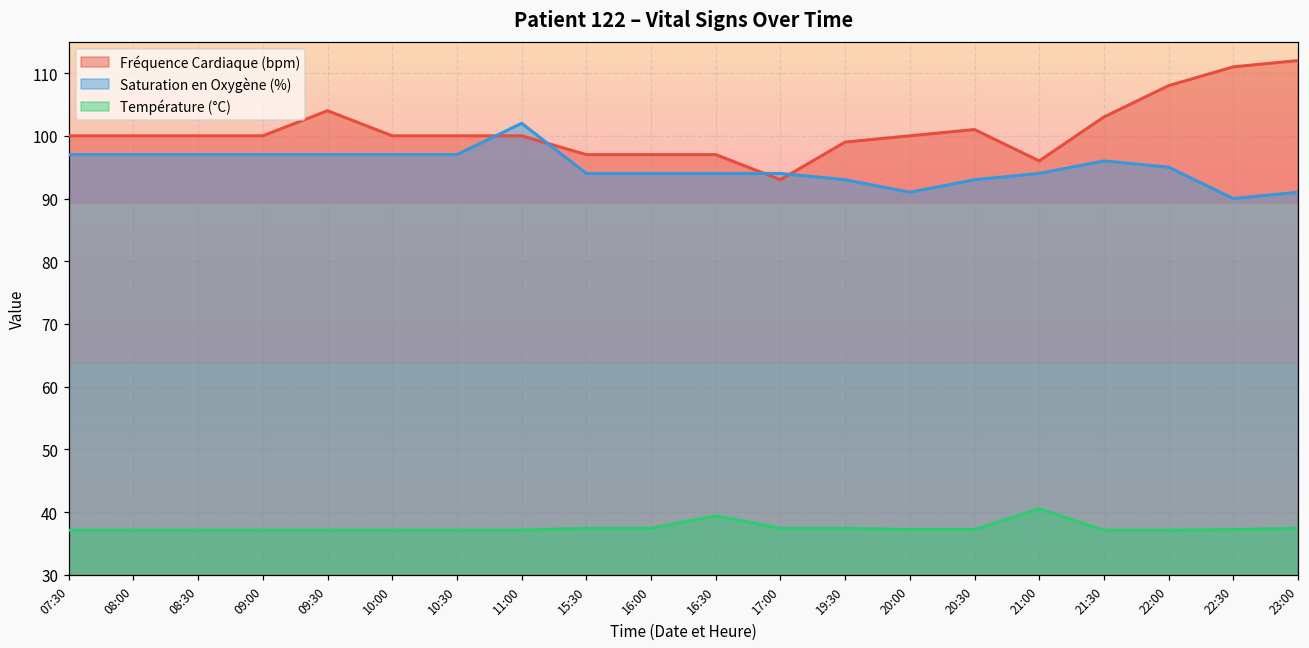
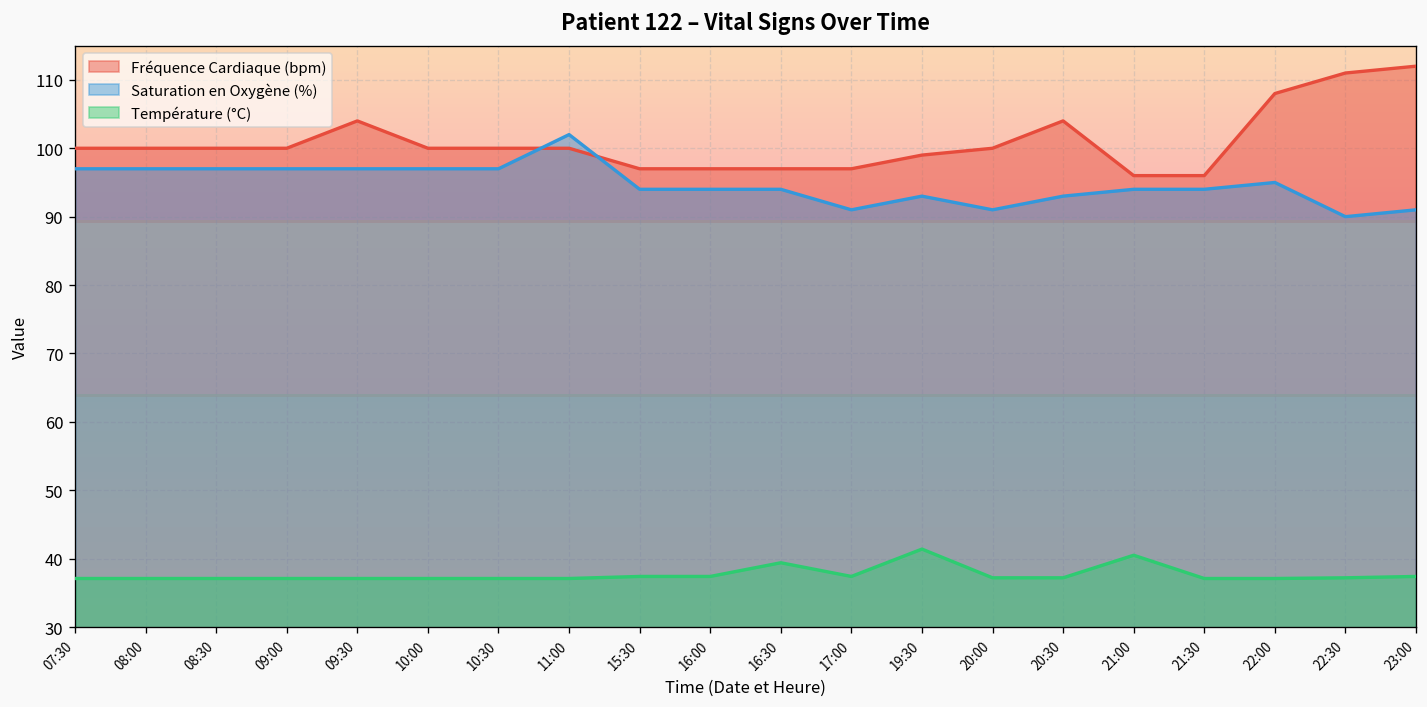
  {
    "Fréquence Cardiaque (bpm)": {
      "07:30": 100,
      "08:00": 100,
      "08:30": 100,
      "09:00": 100,
      "09:30": 104,
      "10:00": 100,
      "10:30": 100,
      "11:00": 100,
      "15:30": 97,
      "16:00": 97,
      "16:30": 97,
-     "17:00": 93,
+     "17:00": 97,
      "19:30": 99,
      "20:00": 100,
-     "20:30": 101,
+     "20:30": 104,
      "21:00": 96,
-     "21:30": 103,
+     "21:30": 96,
      "22:00": 108,
      "22:30": 111,
      "23:00": 112
    },
    "Saturation en Oxygène (%)": {
      "07:30": 97,
      "08:00": 97,
      "08:30": 97,
      "09:00": 97,
      "09:30": 97,
      "10:00": 97,
      "10:30": 97,
      "11:00": 102,
      "15:30": 94,
      "16:00": 94,
      "16:30": 94,
-     "17:00": 94,
+     "17:00": 91,
      "19:30": 93,
      "20:00": 91,
      "20:30": 93,
      "21:00": 94,
-     "21:30": 96,
+     "21:30": 94,
      "22:00": 95,
      "22:30": 90,
      "23:00": 91
    },
    "Température (°C)": {
      "07:30": 37,
      "08:00": 37,
      "08:30": 37,
      "09:00": 37,
      "09:30": 37,
      "10:00": 37,
      "10:30": 37,
      "11:00": 37,
      "15:30": 37,
      "16:00": 37,
      "16:30": 39,
      "17:00": 37,
-     "19:30": 37,
+     "19:30": 41,
      "20:00": 37,
      "20:30": 37,
      "21:00": 41,
      "21:30": 37,
      "22:00": 37,
      "22:30": 37,
      "23:00": 37
    }
  }
